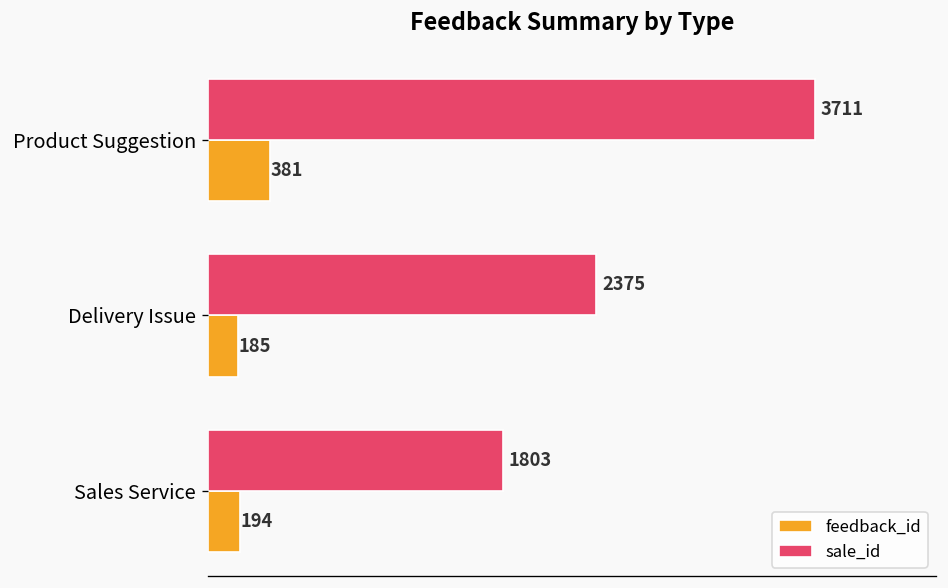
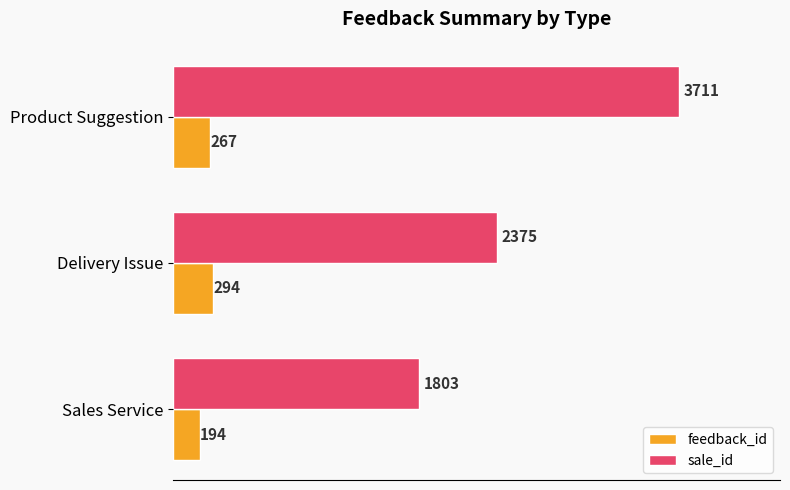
  {
    "feedback_id": {
-     "Product Suggestion": 381,
-     "Delivery Issue": 185,
+     "Product Suggestion": 267,
+     "Delivery Issue": 294,
      "Sales Service": 194
    },
    "sale_id": {
      "Product Suggestion": 3711,
      "Delivery Issue": 2375,
      "Sales Service": 1803
    }
  }
